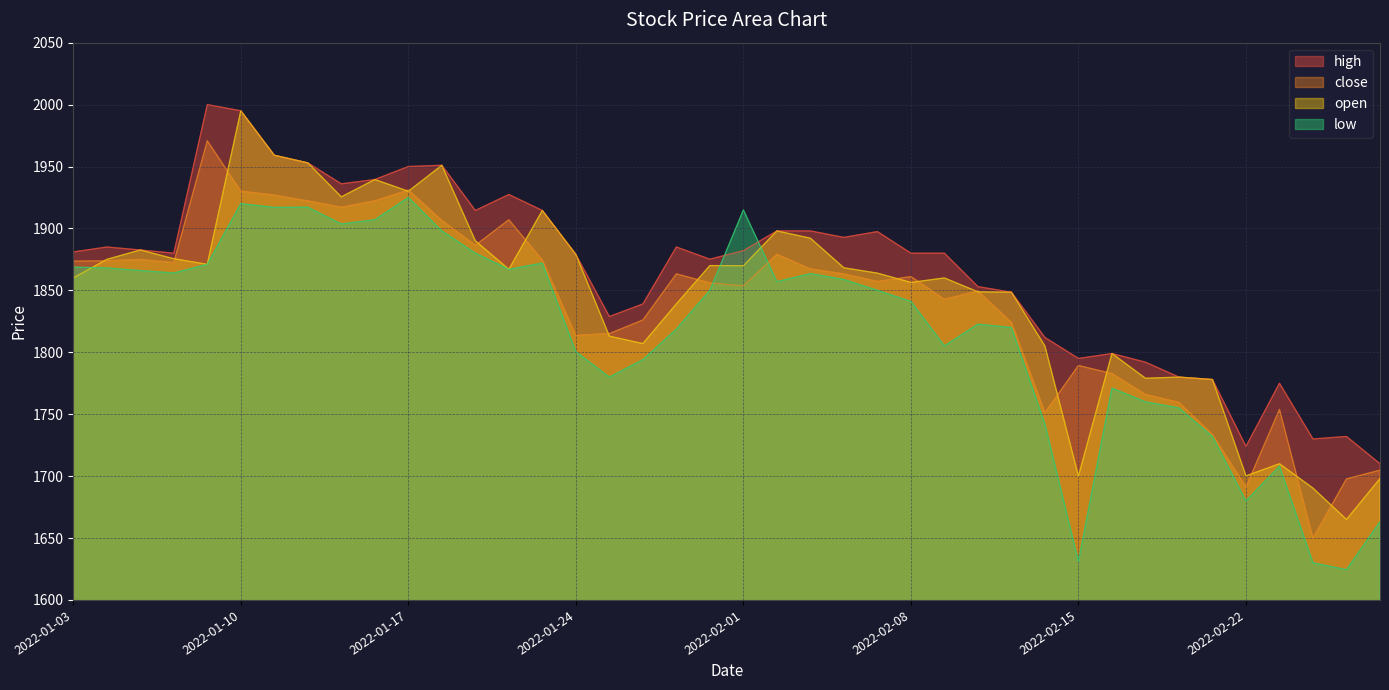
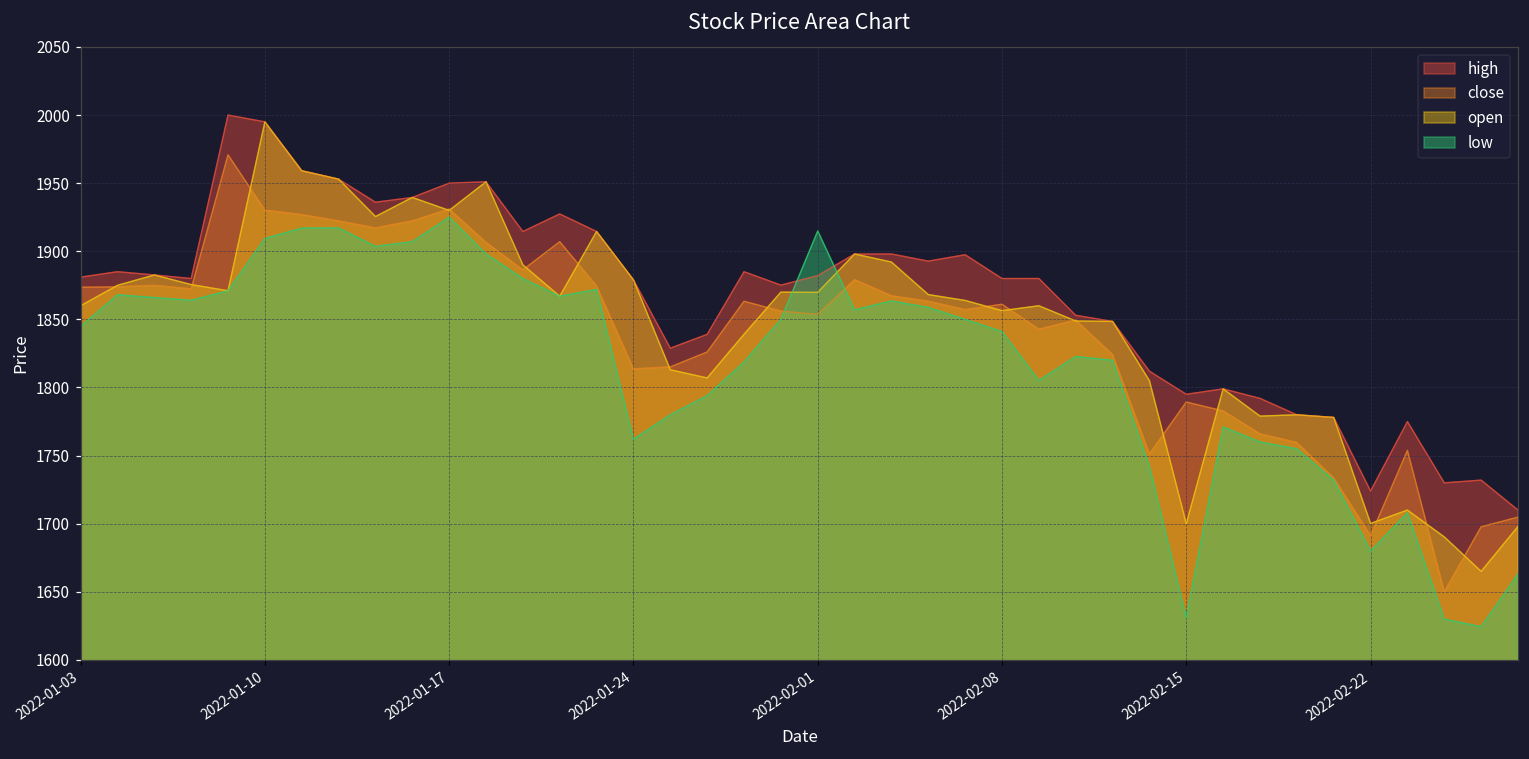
  {
    "low": {
-     "2022-01-03": 1869,
-     "2022-01-10": 1920,
+     "2022-01-03": 1845,
+     "2022-01-10": 1909,
      "2022-01-17": 1925,
-     "2022-01-24": 1800,
+     "2022-01-24": 1762,
      "2022-02-01": 1915,
      "2022-02-08": 1841,
      "2022-02-15": 1631,
      "2022-02-22": 1680
    }
  }
